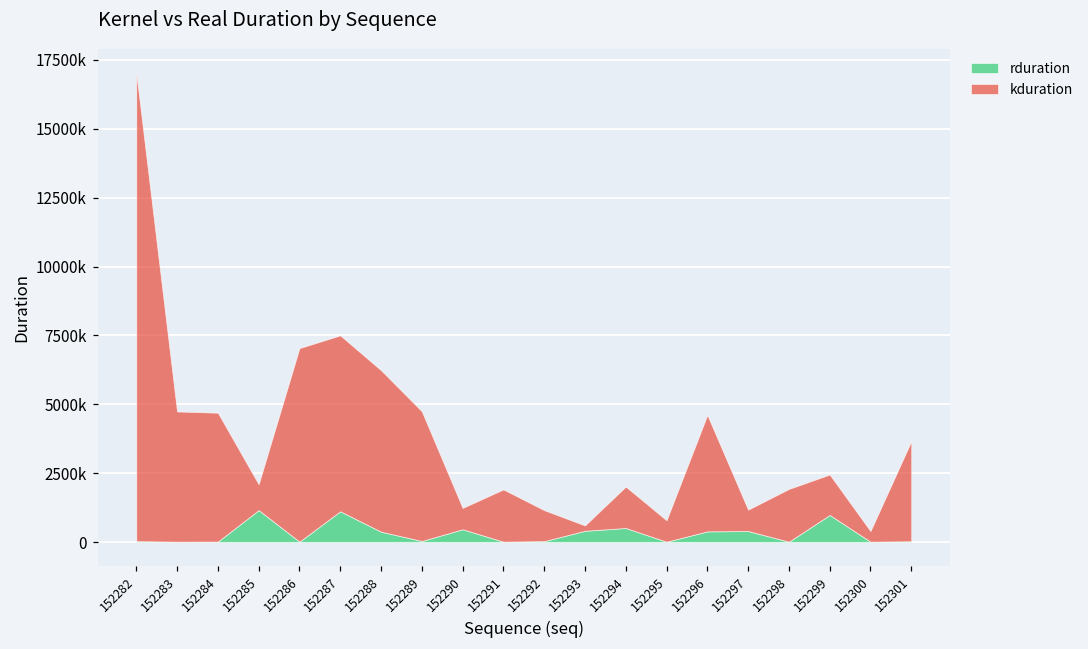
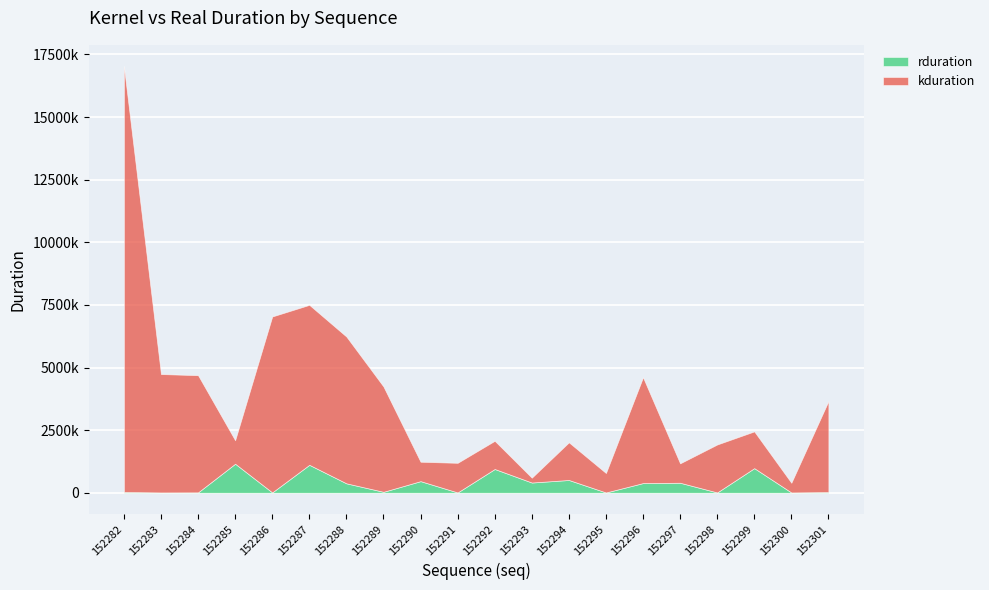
  {
    "rduration": {
      "152285": 1200000,
      "152287": 1100000,
      "152288": 400000,
      "152290": 500000,
-     "152292": 0,
+     "152292": 900000,
      "152293": 400000,
      "152294": 500000,
      "152296": 400000,
      "152297": 400000,
      "152299": 1000000
    },
    "kduration": {
      "152282": 17000000,
      "152283": 4700000,
      "152284": 4700000,
      "152285": 900000,
      "152286": 7000000,
      "152287": 6400000,
      "152288": 5900000,
-     "152289": 4700000,
+     "152289": 4200000,
      "152290": 800000,
-     "152291": 1900000,
+     "152291": 1200000,
      "152292": 1100000,
      "152293": 200000,
      "152294": 1500000,
      "152295": 800000,
      "152296": 4200000,
      "152297": 800000,
      "152298": 1900000,
      "152299": 1500000,
      "152300": 400000,
      "152301": 3600000
    }
  }
